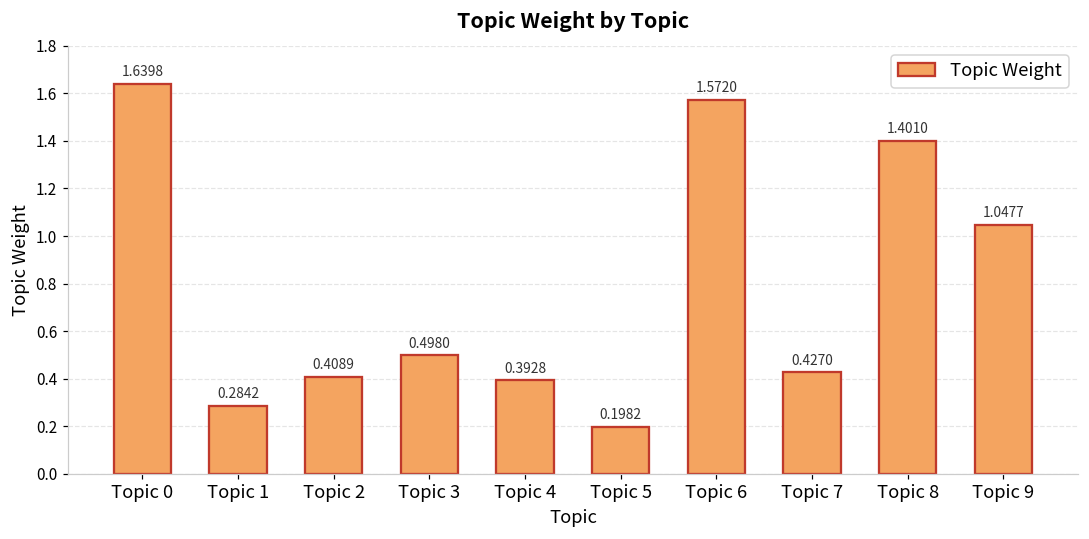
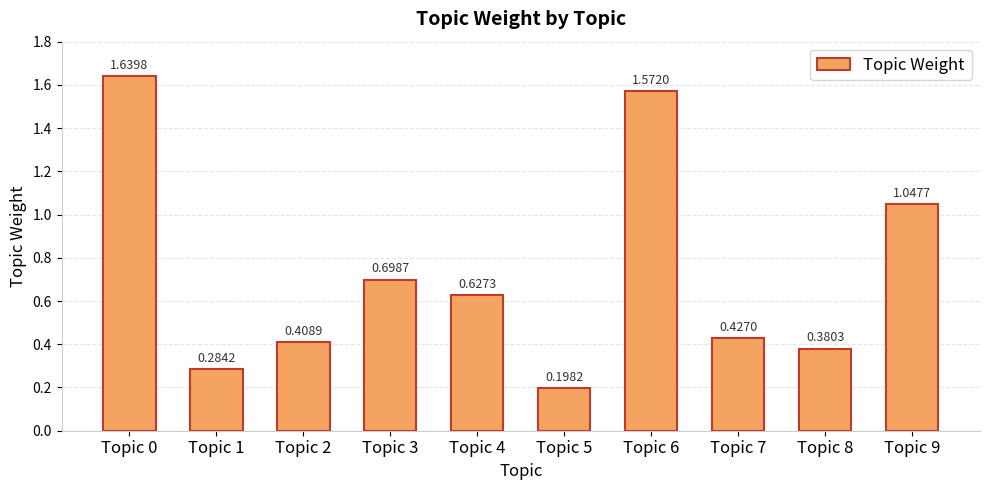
  {
    "Topic 0": 1.6398,
    "Topic 1": 0.2842,
    "Topic 2": 0.4089,
-   "Topic 3": 0.4980,
-   "Topic 4": 0.3928,
+   "Topic 3": 0.6987,
+   "Topic 4": 0.6273,
    "Topic 5": 0.1982,
    "Topic 6": 1.5720,
    "Topic 7": 0.4270,
-   "Topic 8": 1.4010,
+   "Topic 8": 0.3803,
    "Topic 9": 1.0477
  }
